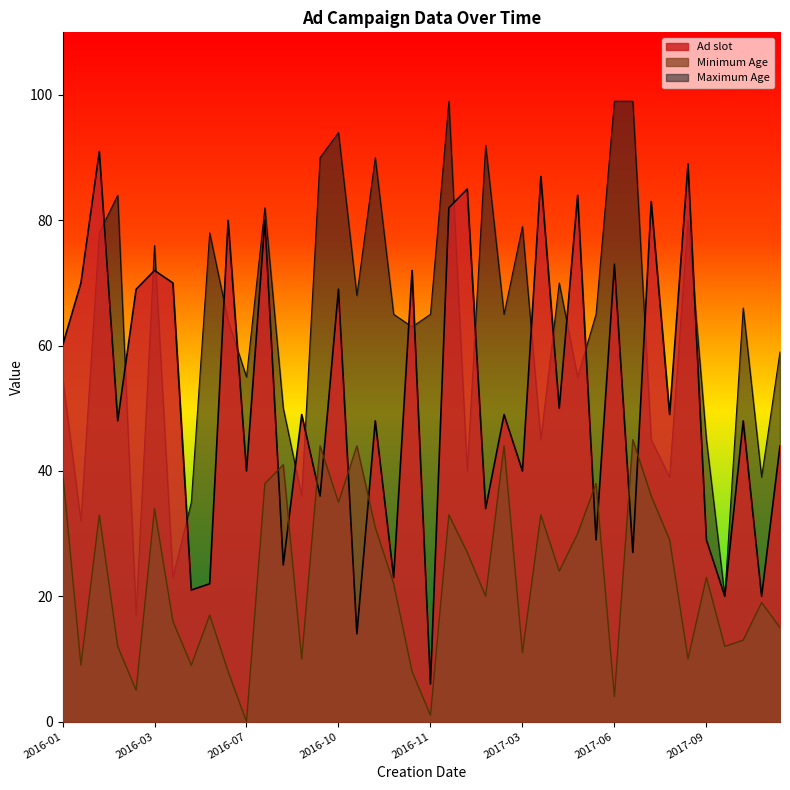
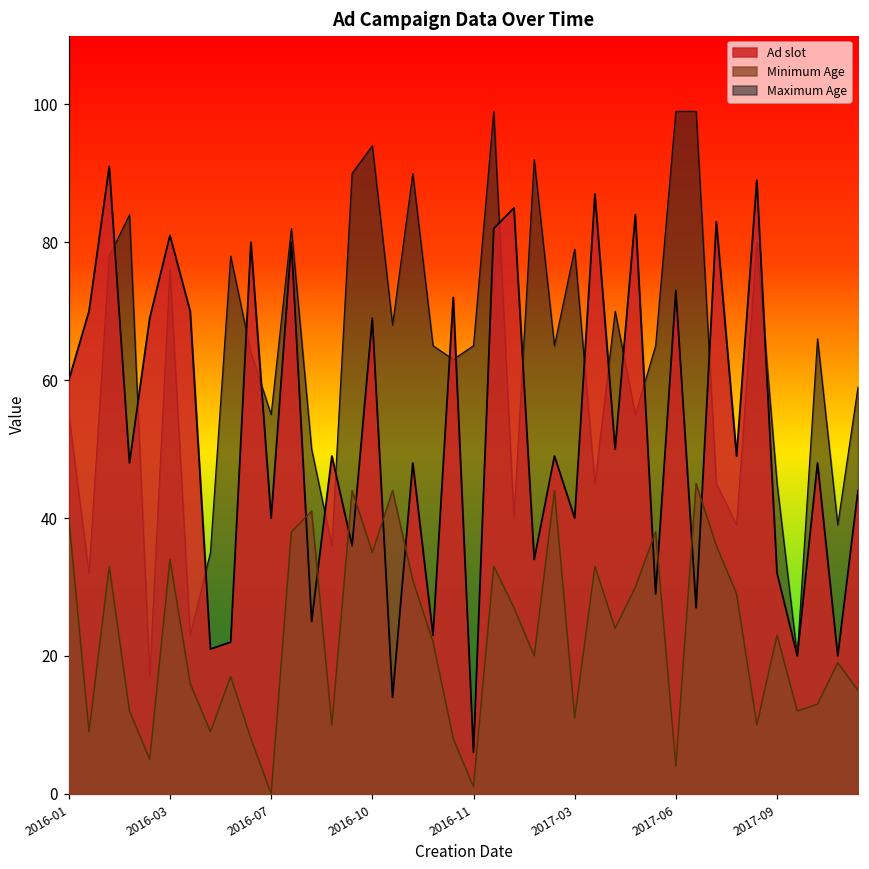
  {
    "Ad slot": {
      "2016-01": 60,
-     "2016-03": 72,
+     "2016-03": 81,
      "2016-07": 40,
      "2016-10": 69,
      "2016-11": 6,
      "2017-03": 40,
      "2017-06": 73,
-     "2017-09": 29
+     "2017-09": 32
    }
  }
